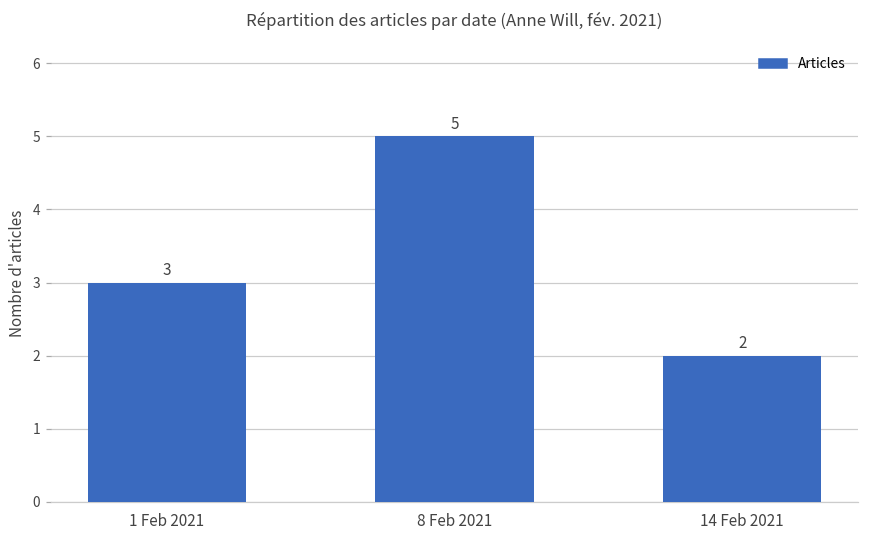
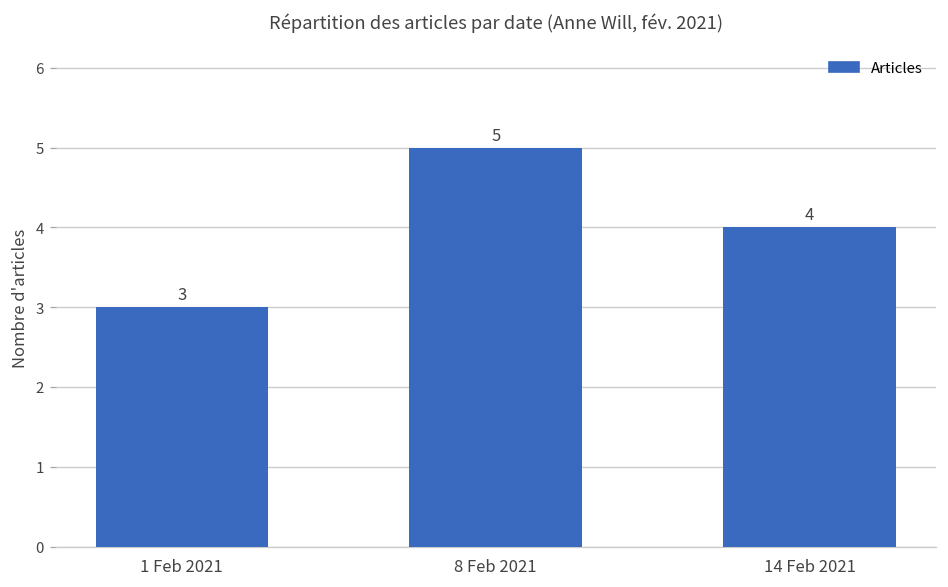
  {
    "1 Feb 2021": 3,
    "8 Feb 2021": 5,
-   "14 Feb 2021": 2
+   "14 Feb 2021": 4
  }
